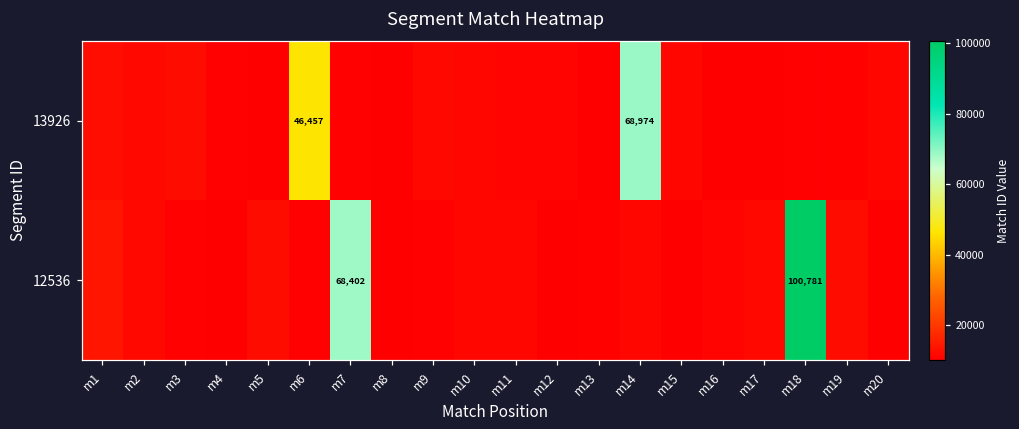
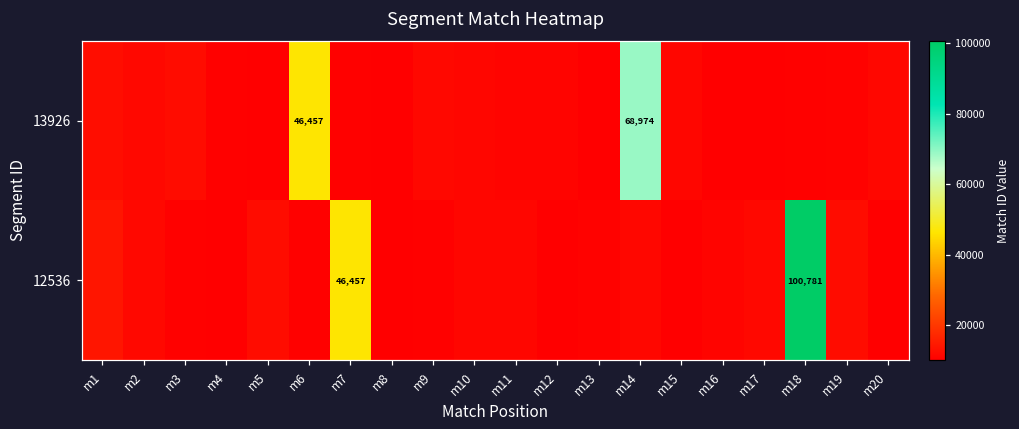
  {
    "13926": {
      "m6": "46,457",
      "m14": "68,974"
    },
    "12536": {
-     "m7": "68,402",
+     "m7": "46,457",
      "m18": "100,781"
    }
  }
